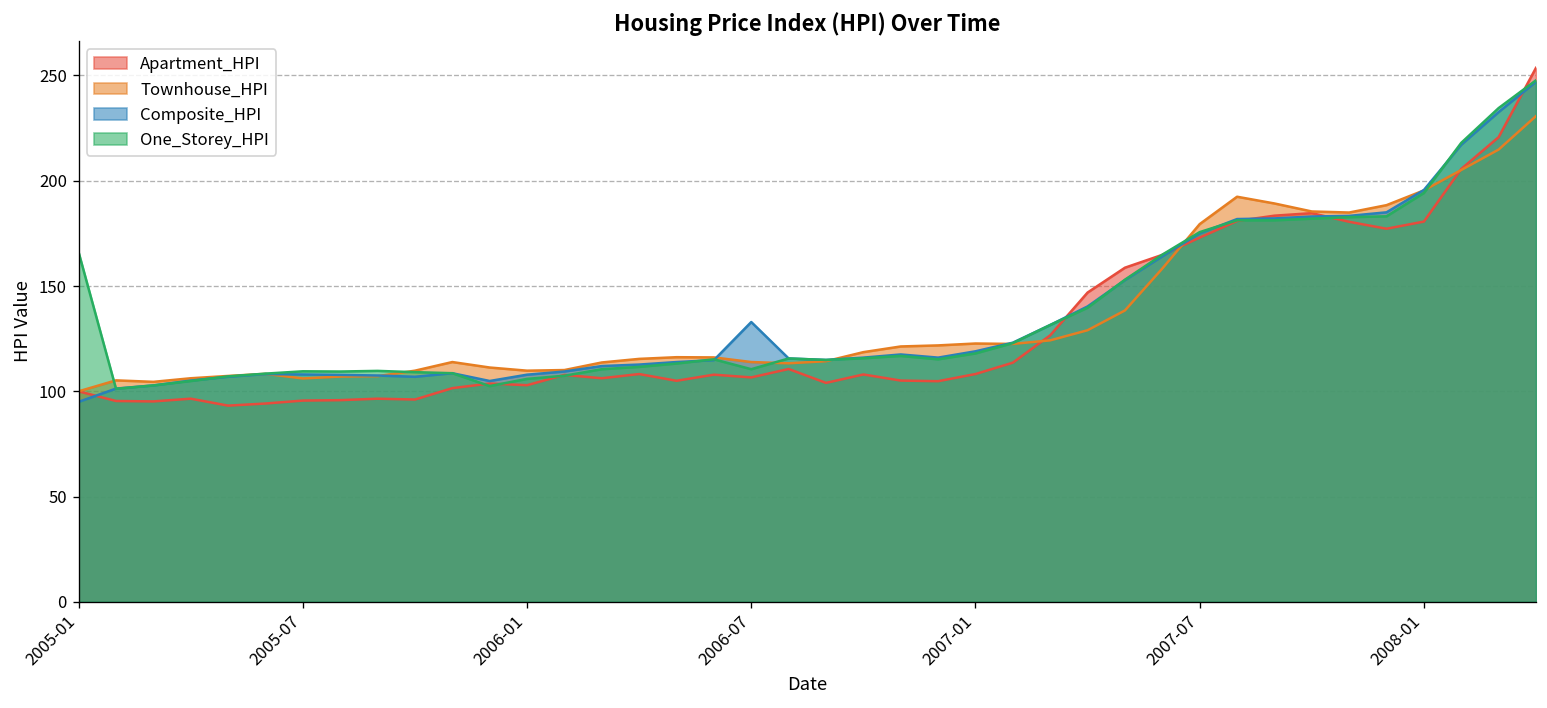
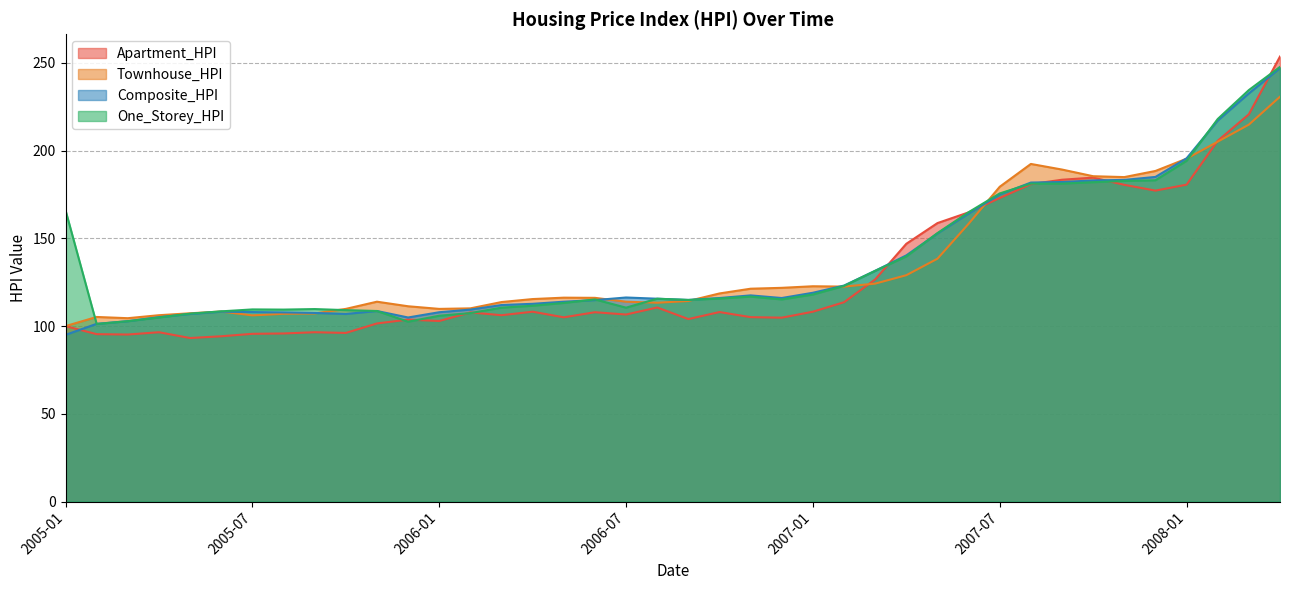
  {
    "Composite_HPI": {
      "2005-01": 95,
      "2005-07": 108,
      "2006-01": 108,
-     "2006-07": 133
+     "2006-07": 116
    },
    "One_Storey_HPI": {
      "2005-01": 166,
      "2005-07": 110,
      "2006-01": 106,
      "2006-07": 111
    }
  }
